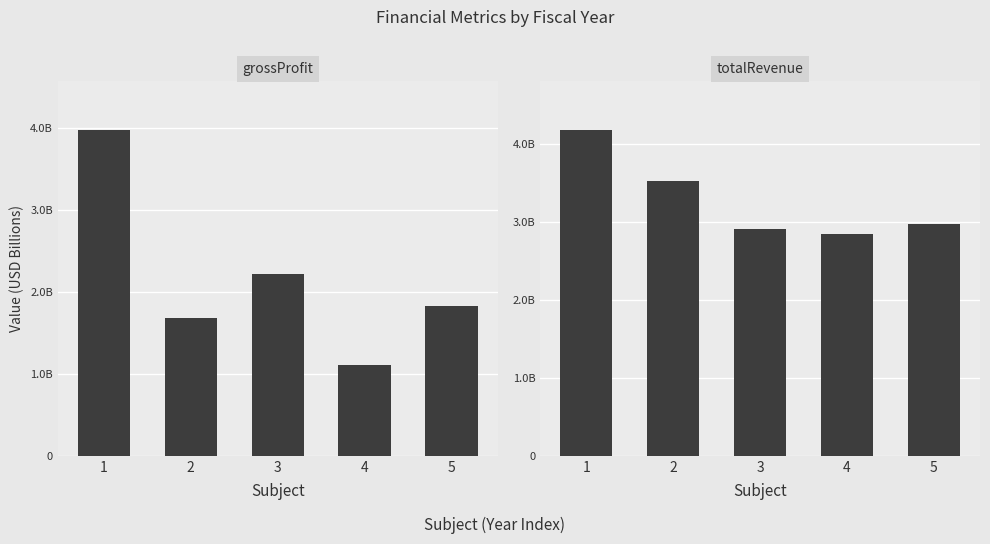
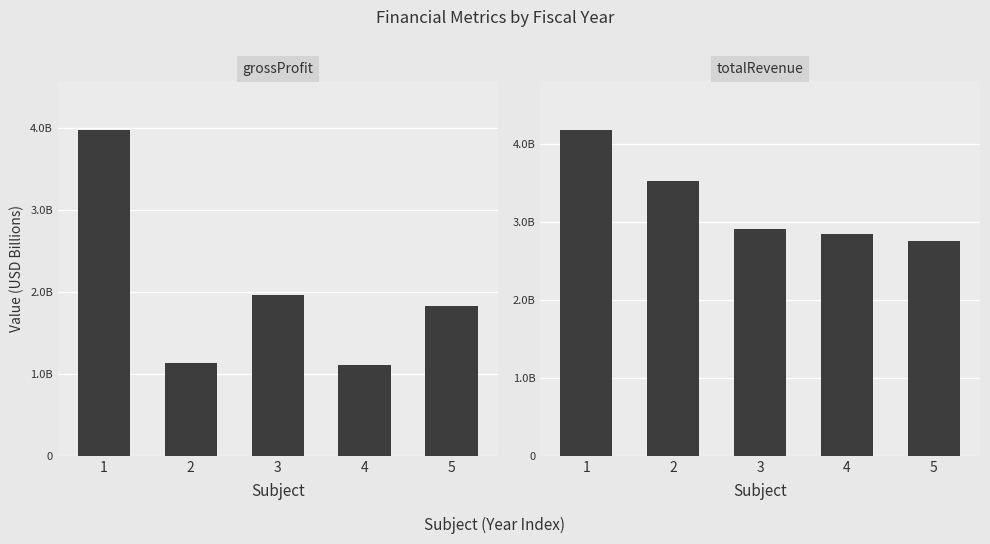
  {
    "grossProfit": {
      "1": 4000000000,
-     "2": 1700000000,
-     "3": 2200000000,
+     "2": 1100000000,
+     "3": 2000000000,
      "4": 1100000000,
      "5": 1800000000
    },
    "totalRevenue": {
      "1": 4200000000,
      "2": 3500000000,
      "3": 2900000000,
      "4": 2900000000,
-     "5": 3000000000
+     "5": 2800000000
    }
  }
